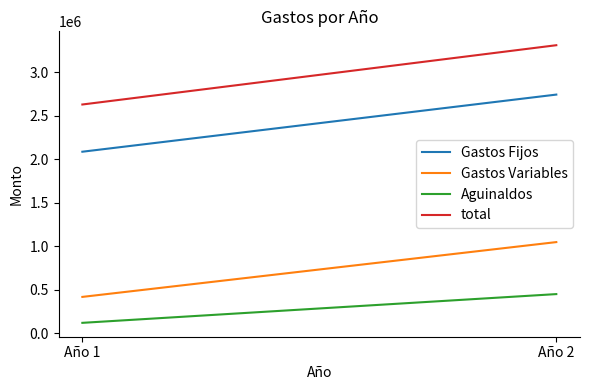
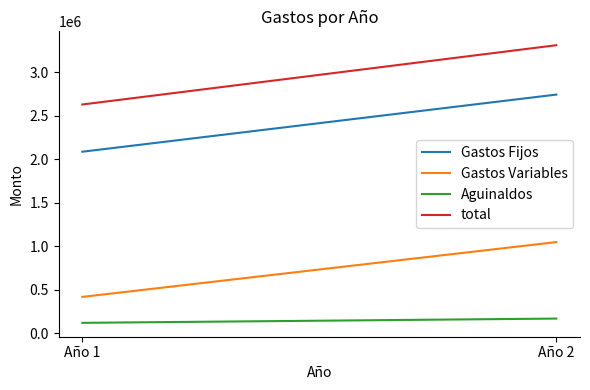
  {
    "Gastos Fijos": {
      "Año 1": 2100000,
      "Año 2": 2700000
    },
    "Gastos Variables": {
      "Año 1": 400000,
      "Año 2": 1000000
    },
    "Aguinaldos": {
      "Año 1": 100000,
-     "Año 2": 500000
+     "Año 2": 200000
    },
    "total": {
      "Año 1": 2600000,
      "Año 2": 3300000
    }
  }
